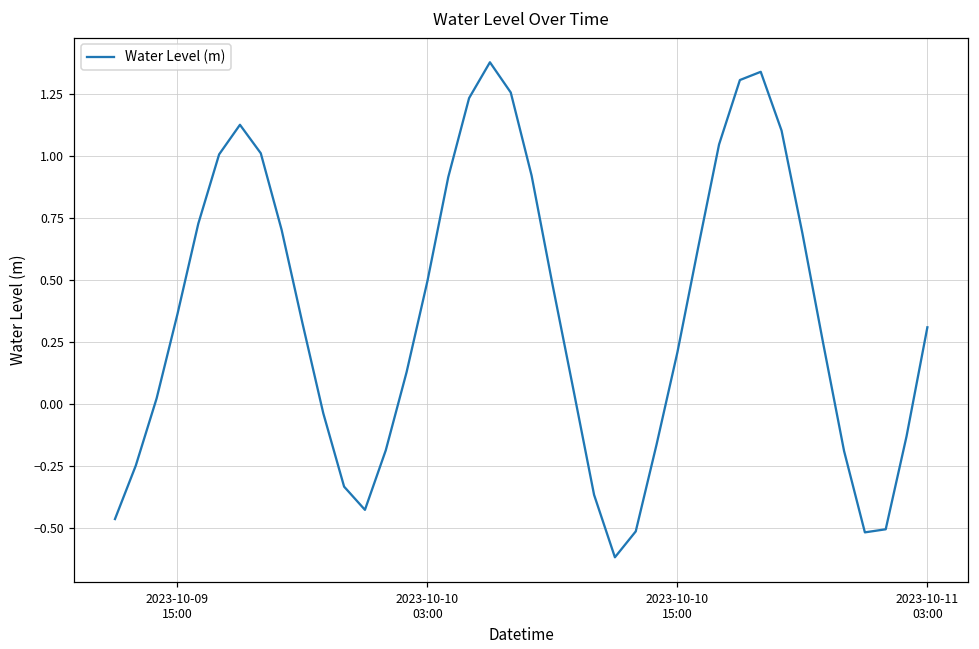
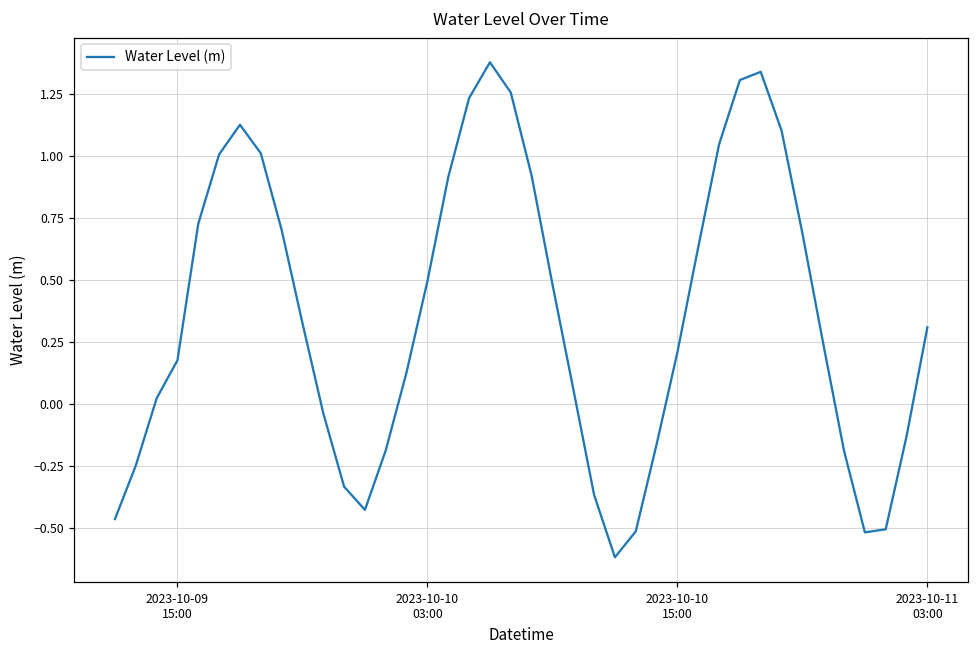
  {
-   "2023-10-09 15:00": 0.36,
+   "2023-10-09 15:00": 0.18,
    "2023-10-10 03:00": 0.50,
    "2023-10-10 15:00": 0.21,
    "2023-10-11 03:00": 0.31
  }
